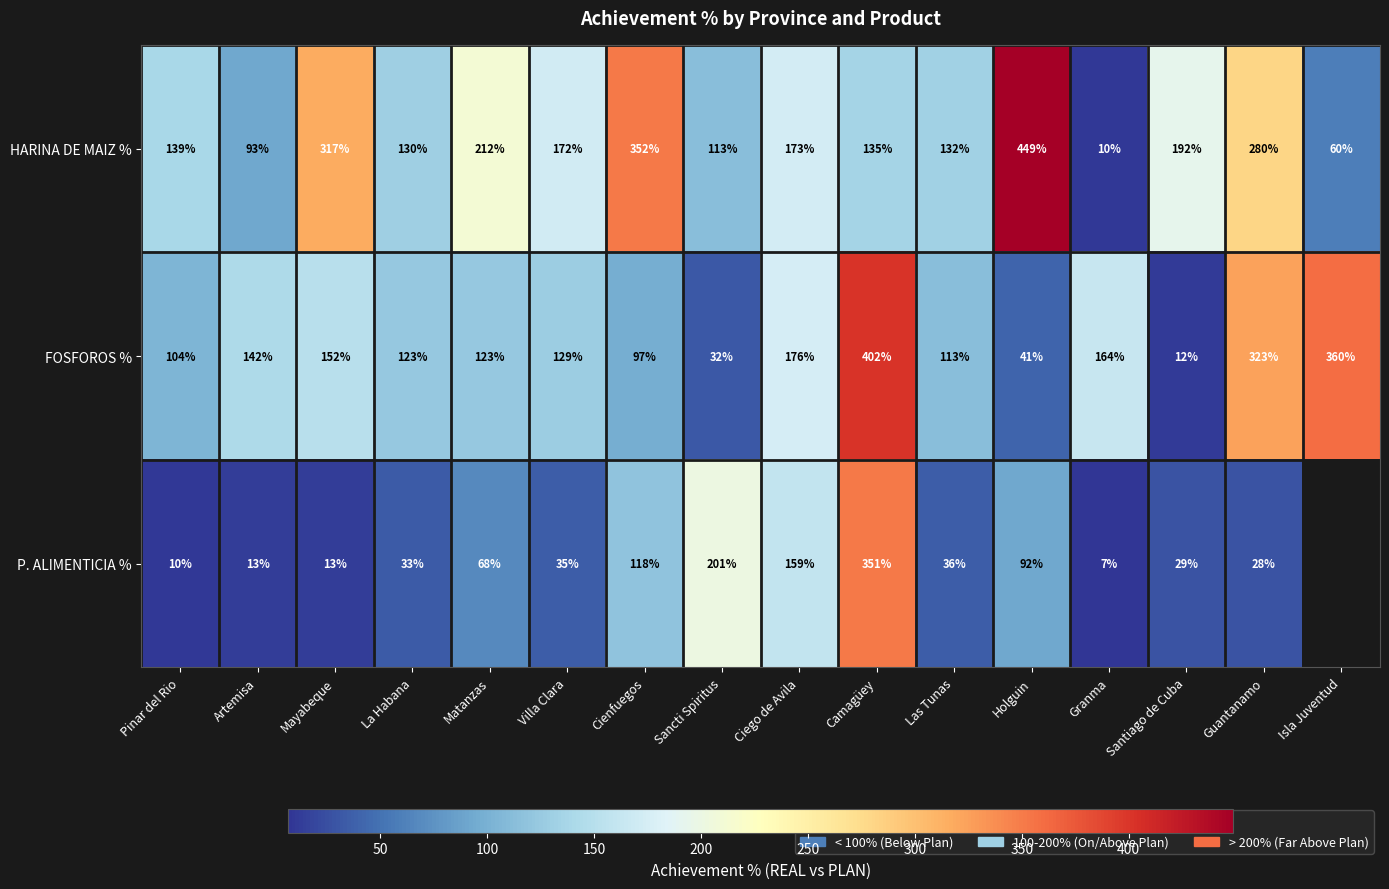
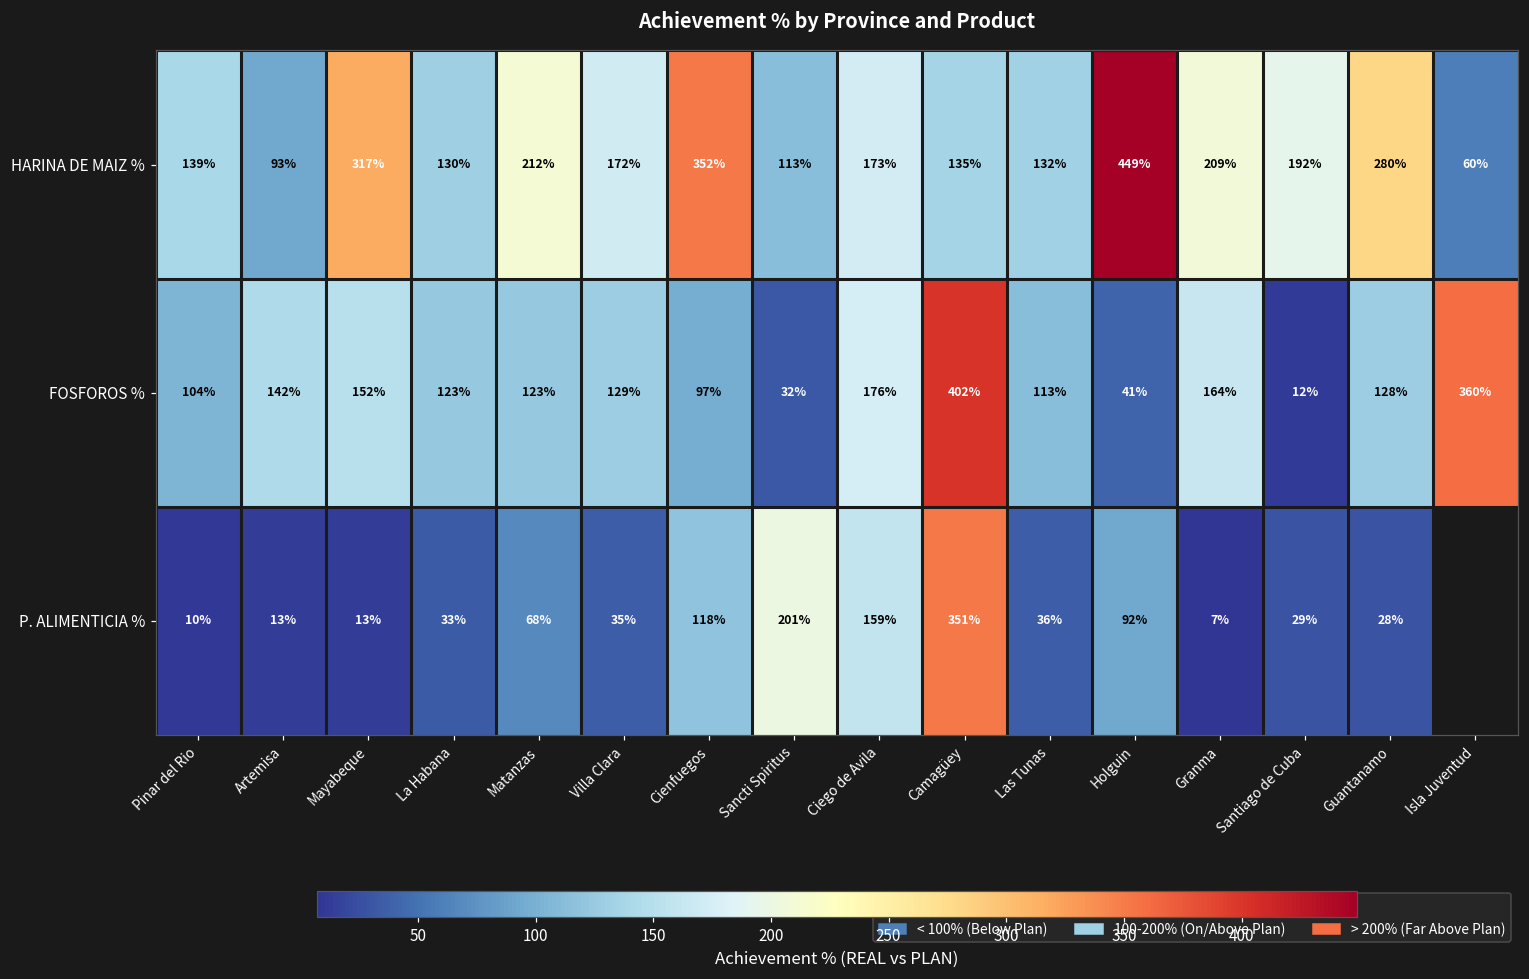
  {
    "HARINA DE MAIZ %": {
      "Pinar del Rio": "139%",
      "Artemisa": "93%",
      "Mayabeque": "317%",
      "La Habana": "130%",
      "Matanzas": "212%",
      "Villa Clara": "172%",
      "Cienfuegos": "352%",
      "Sancti Spiritus": "113%",
      "Ciego de Avila": "173%",
      "Camagüey": "135%",
      "Las Tunas": "132%",
      "Holguin": "449%",
-     "Granma": "10%",
+     "Granma": "209%",
      "Santiago de Cuba": "192%",
      "Guantanamo": "280%",
      "Isla Juventud": "60%"
    },
    "FOSFOROS %": {
      "Pinar del Rio": "104%",
      "Artemisa": "142%",
      "Mayabeque": "152%",
      "La Habana": "123%",
      "Matanzas": "123%",
      "Villa Clara": "129%",
      "Cienfuegos": "97%",
      "Sancti Spiritus": "32%",
      "Ciego de Avila": "176%",
      "Camagüey": "402%",
      "Las Tunas": "113%",
      "Holguin": "41%",
      "Granma": "164%",
      "Santiago de Cuba": "12%",
-     "Guantanamo": "323%",
+     "Guantanamo": "128%",
      "Isla Juventud": "360%"
    },
    "P. ALIMENTICIA %": {
      "Pinar del Rio": "10%",
      "Artemisa": "13%",
      "Mayabeque": "13%",
      "La Habana": "33%",
      "Matanzas": "68%",
      "Villa Clara": "35%",
      "Cienfuegos": "118%",
      "Sancti Spiritus": "201%",
      "Ciego de Avila": "159%",
      "Camagüey": "351%",
      "Las Tunas": "36%",
      "Holguin": "92%",
      "Granma": "7%",
      "Santiago de Cuba": "29%",
      "Guantanamo": "28%"
    }
  }
